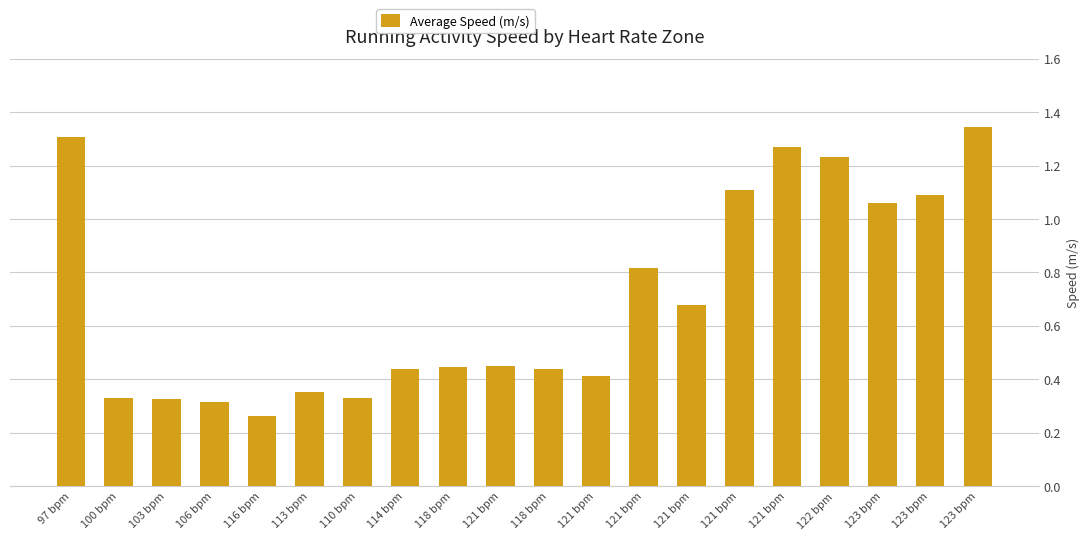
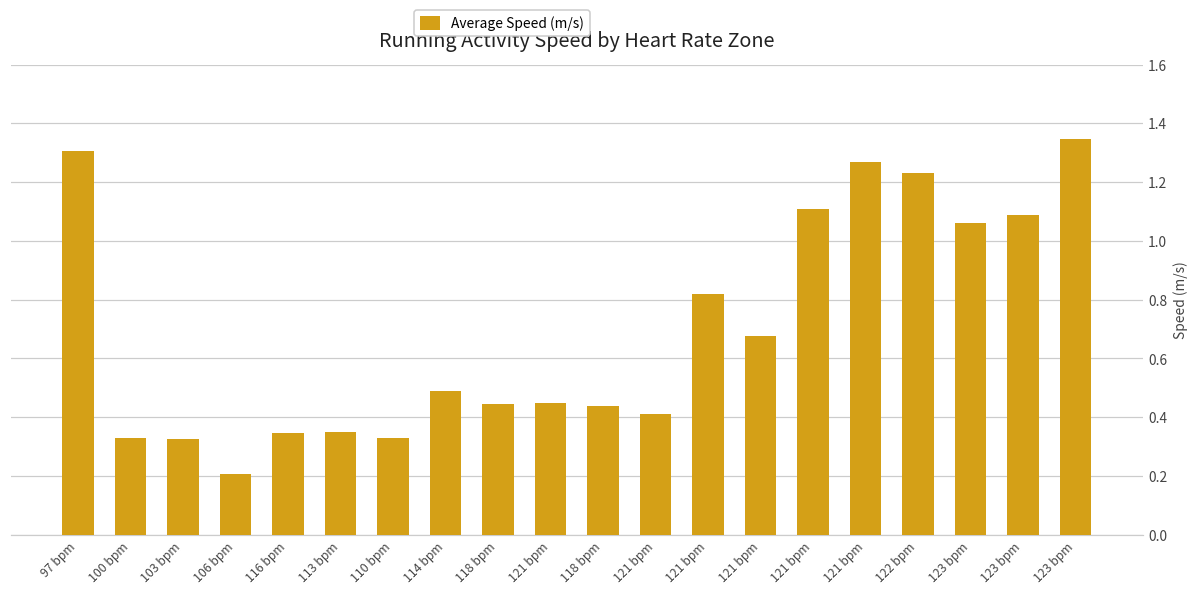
  {
    "97 bpm": 1.31,
    "100 bpm": 0.33,
    "103 bpm": 0.33,
-   "106 bpm": 0.32,
-   "116 bpm": 0.26,
+   "106 bpm": 0.21,
+   "116 bpm": 0.35,
    "113 bpm": 0.35,
    "110 bpm": 0.33,
-   "114 bpm": 0.44,
+   "114 bpm": 0.49,
    "122 bpm": 1.23
  }
